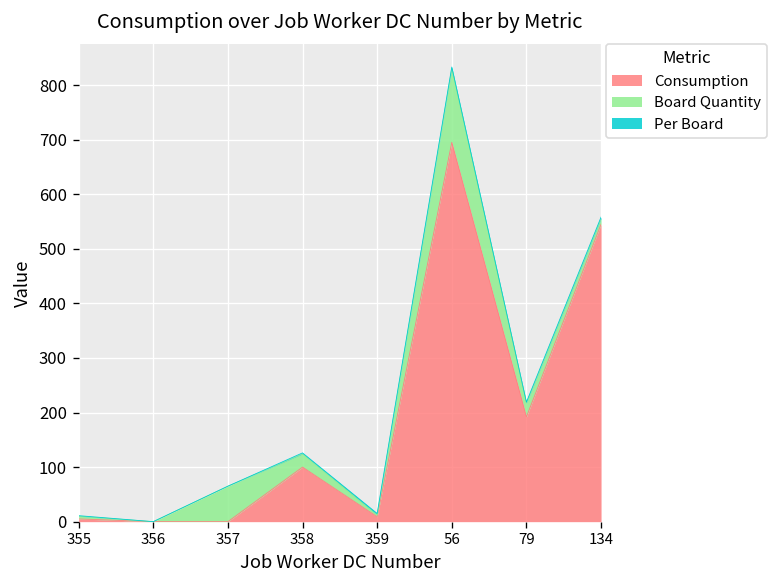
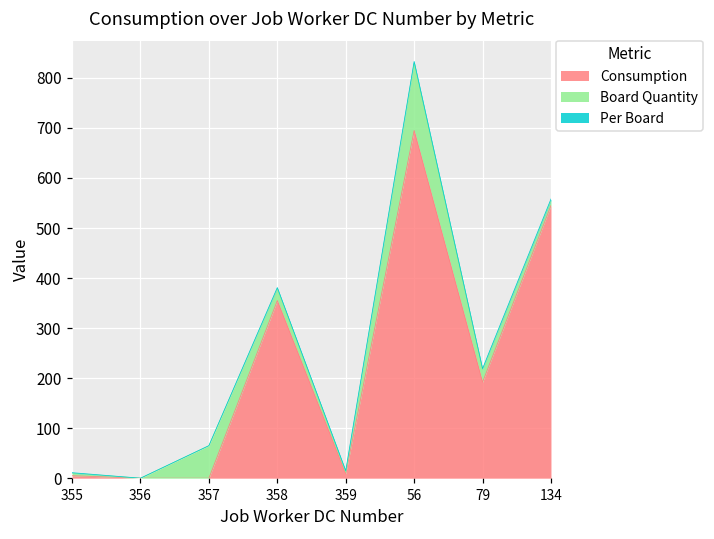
  {
    "Consumption": {
      "357": 0,
-     "358": 100,
+     "358": 360,
      "56": 700,
      "79": 190,
      "134": 550
    }
  }
